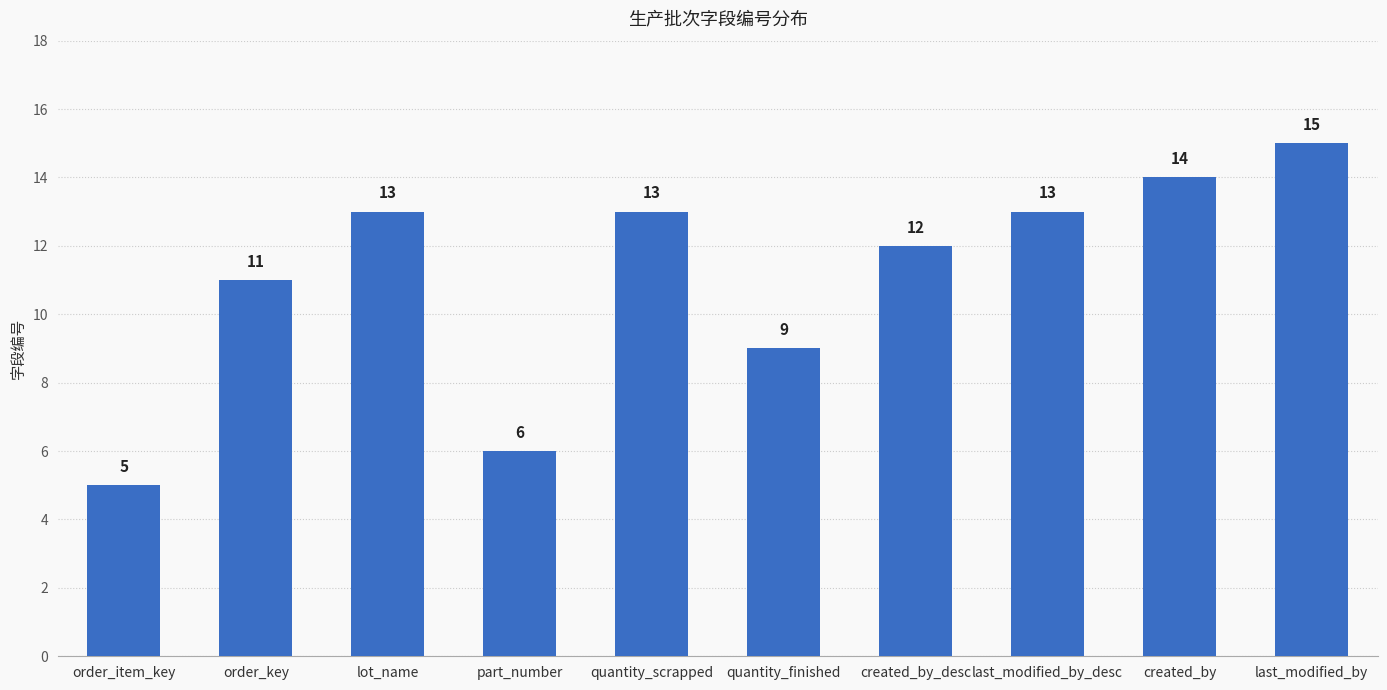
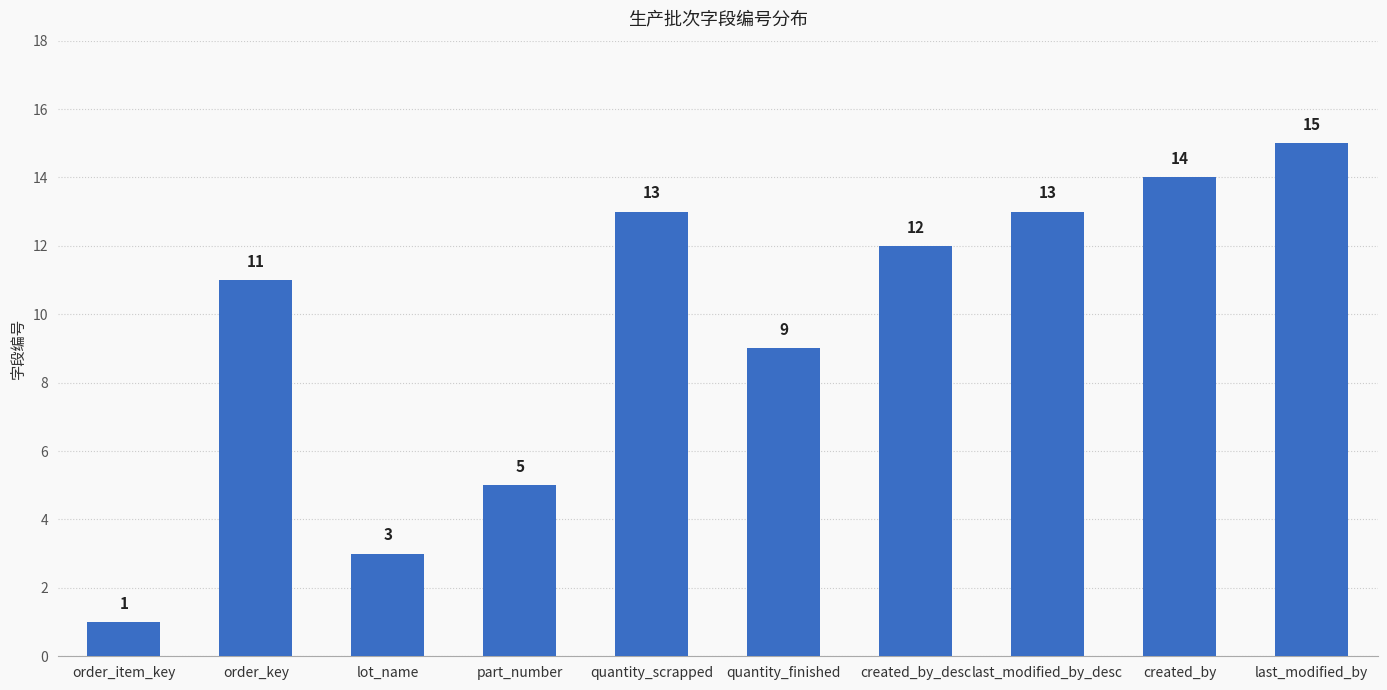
  {
-   "order_item_key": 5,
+   "order_item_key": 1,
    "order_key": 11,
-   "lot_name": 13,
-   "part_number": 6,
+   "lot_name": 3,
+   "part_number": 5,
    "quantity_scrapped": 13,
    "quantity_finished": 9,
    "created_by_desc": 12,
    "last_modified_by_desc": 13,
    "created_by": 14,
    "last_modified_by": 15
  }
